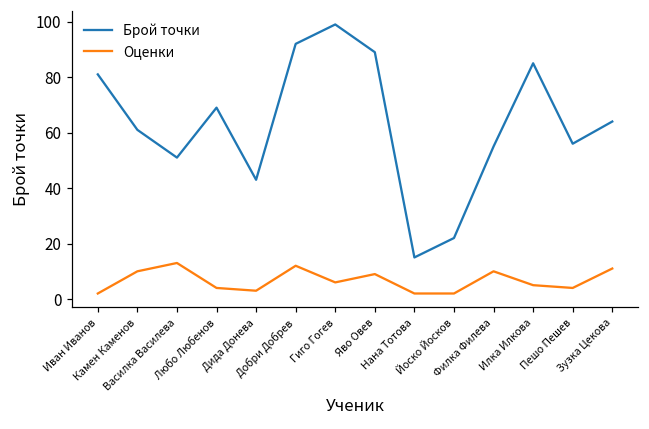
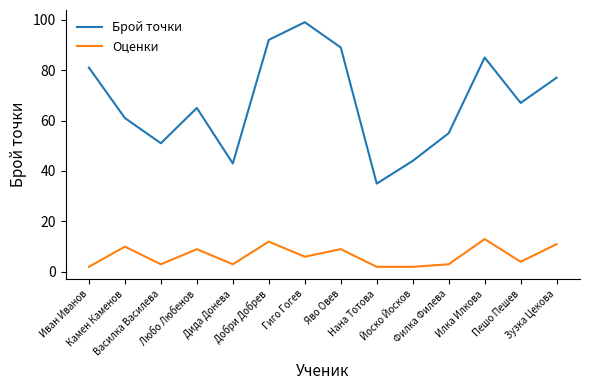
  {
    "Брой точки": {
      "Иван Иванов": 81,
      "Камен Каменов": 61,
      "Василка Василева": 51,
-     "Любо Любенов": 69,
+     "Любо Любенов": 65,
      "Дида Донева": 43,
      "Добри Добрев": 92,
      "Гиго Гогев": 99,
      "Яво Овев": 89,
-     "Нана Тотова": 15,
-     "Йоско Йосков": 22,
+     "Нана Тотова": 35,
+     "Йоско Йосков": 44,
      "Филка Филева": 55,
      "Илка Илкова": 85,
-     "Пешо Пешев": 56,
-     "Зузка Цекова": 64
+     "Пешо Пешев": 67,
+     "Зузка Цекова": 77
    },
    "Оценки": {
      "Иван Иванов": 2,
      "Камен Каменов": 10,
-     "Василка Василева": 13,
-     "Любо Любенов": 4,
+     "Василка Василева": 3,
+     "Любо Любенов": 9,
      "Дида Донева": 3,
      "Добри Добрев": 12,
      "Гиго Гогев": 6,
      "Яво Овев": 9,
      "Нана Тотова": 2,
      "Йоско Йосков": 2,
-     "Филка Филева": 10,
-     "Илка Илкова": 5,
+     "Филка Филева": 3,
+     "Илка Илкова": 13,
      "Пешо Пешев": 4,
      "Зузка Цекова": 11
    }
  }
